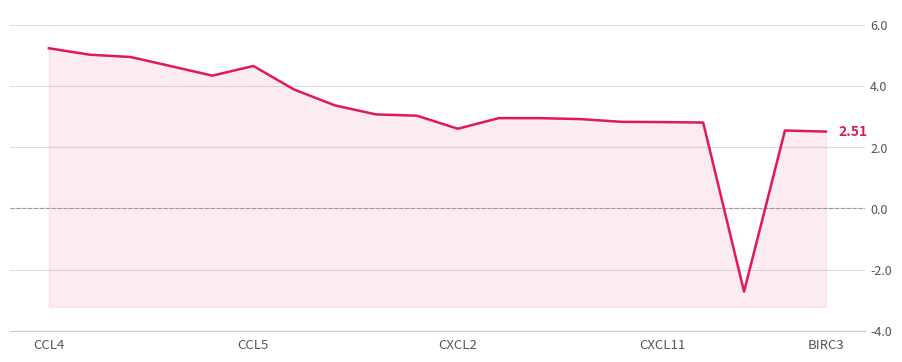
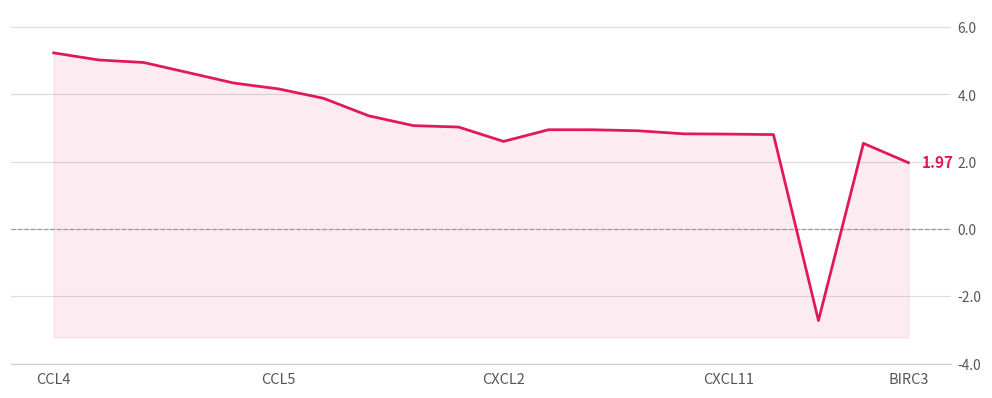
  {
-   "CCL5": 4.7,
-   "BIRC3": 2.51
+   "CCL5": 4.2,
+   "BIRC3": 1.97
  }
